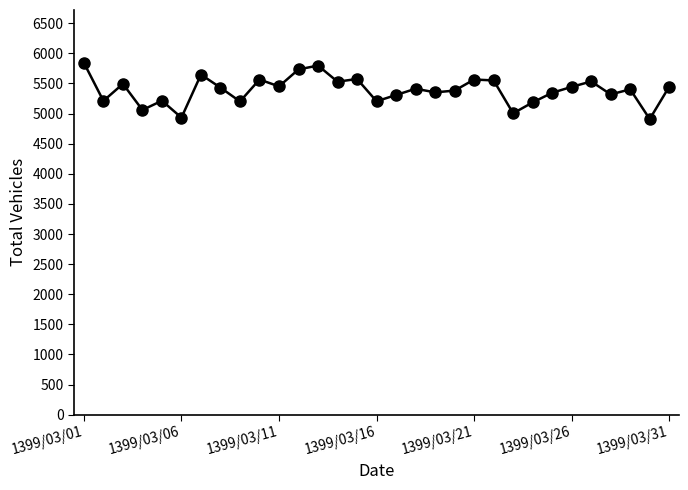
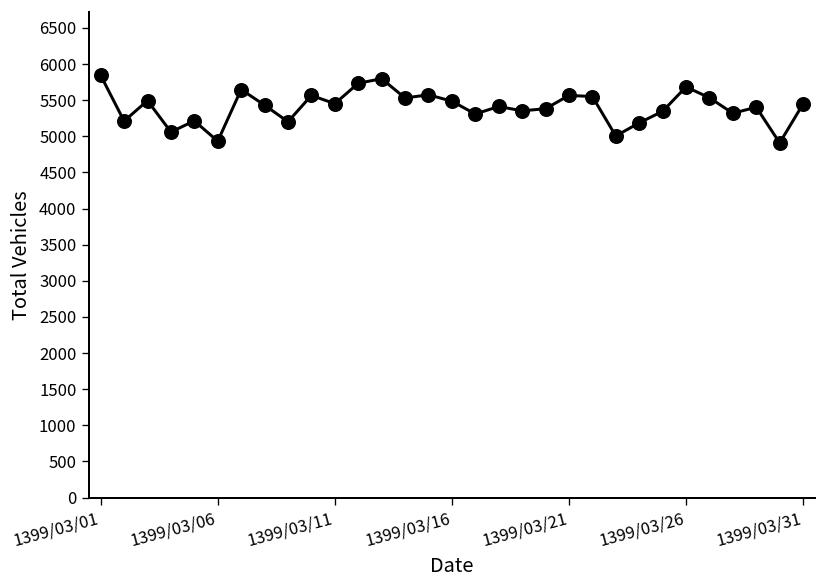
  {
    "1399/03/01": 5800,
    "1399/03/06": 4900,
    "1399/03/11": 5500,
-   "1399/03/16": 5200,
+   "1399/03/16": 5500,
    "1399/03/21": 5600,
-   "1399/03/26": 5400,
+   "1399/03/26": 5700,
    "1399/03/31": 5400
  }
